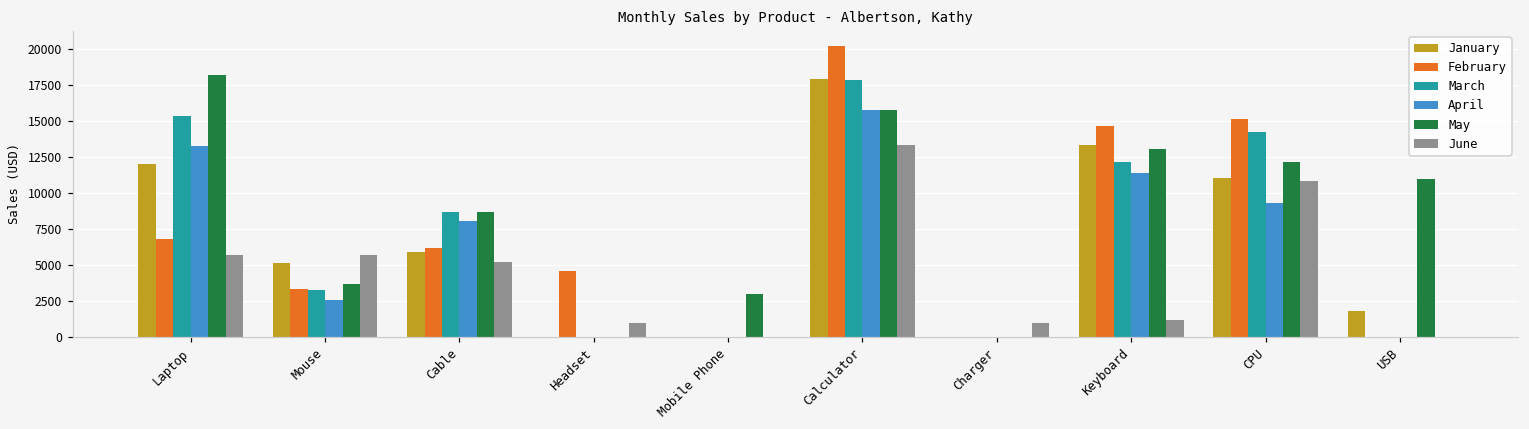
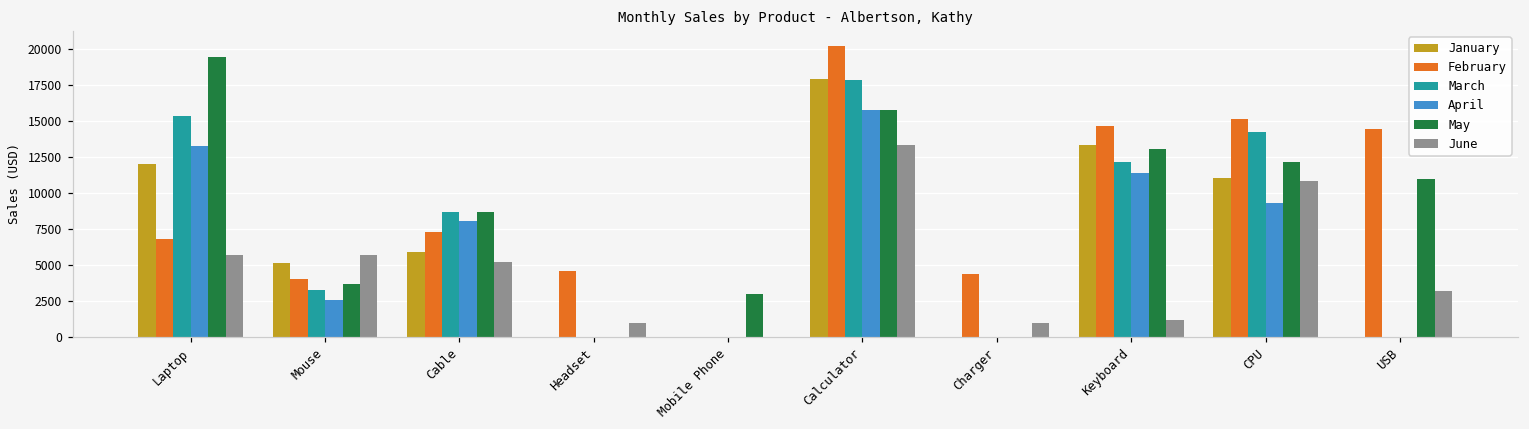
  {
    "January": {
      "Laptop": 12000,
      "Mouse": 5100,
      "Cable": 5900,
      "Headset": 0,
      "Mobile Phone": 0,
      "Calculator": 18000,
      "Charger": 0,
      "Keyboard": 13400,
      "CPU": 11100,
-     "USB": 1800
+     "USB": 0
    },
    "February": {
      "Laptop": 6800,
-     "Mouse": 3300,
-     "Cable": 6200,
+     "Mouse": 4000,
+     "Cable": 7300,
      "Headset": 4500,
      "Mobile Phone": 0,
      "Calculator": 20300,
-     "Charger": 0,
+     "Charger": 4300,
      "Keyboard": 14700,
      "CPU": 15200,
-     "USB": 0
+     "USB": 14500
    },
    "May": {
-     "Laptop": 18200,
+     "Laptop": 19500,
      "Mouse": 3700,
      "Cable": 8700,
      "Headset": 0,
      "Mobile Phone": 3000,
      "Calculator": 15800,
      "Charger": 0,
      "Keyboard": 13100,
      "CPU": 12200,
      "USB": 11000
    },
    "June": {
      "Laptop": 5700,
      "Mouse": 5700,
      "Cable": 5200,
      "Headset": 900,
      "Mobile Phone": 0,
      "Calculator": 13400,
      "Charger": 1000,
      "Keyboard": 1200,
      "CPU": 10800,
-     "USB": 0
+     "USB": 3200
    }
  }
